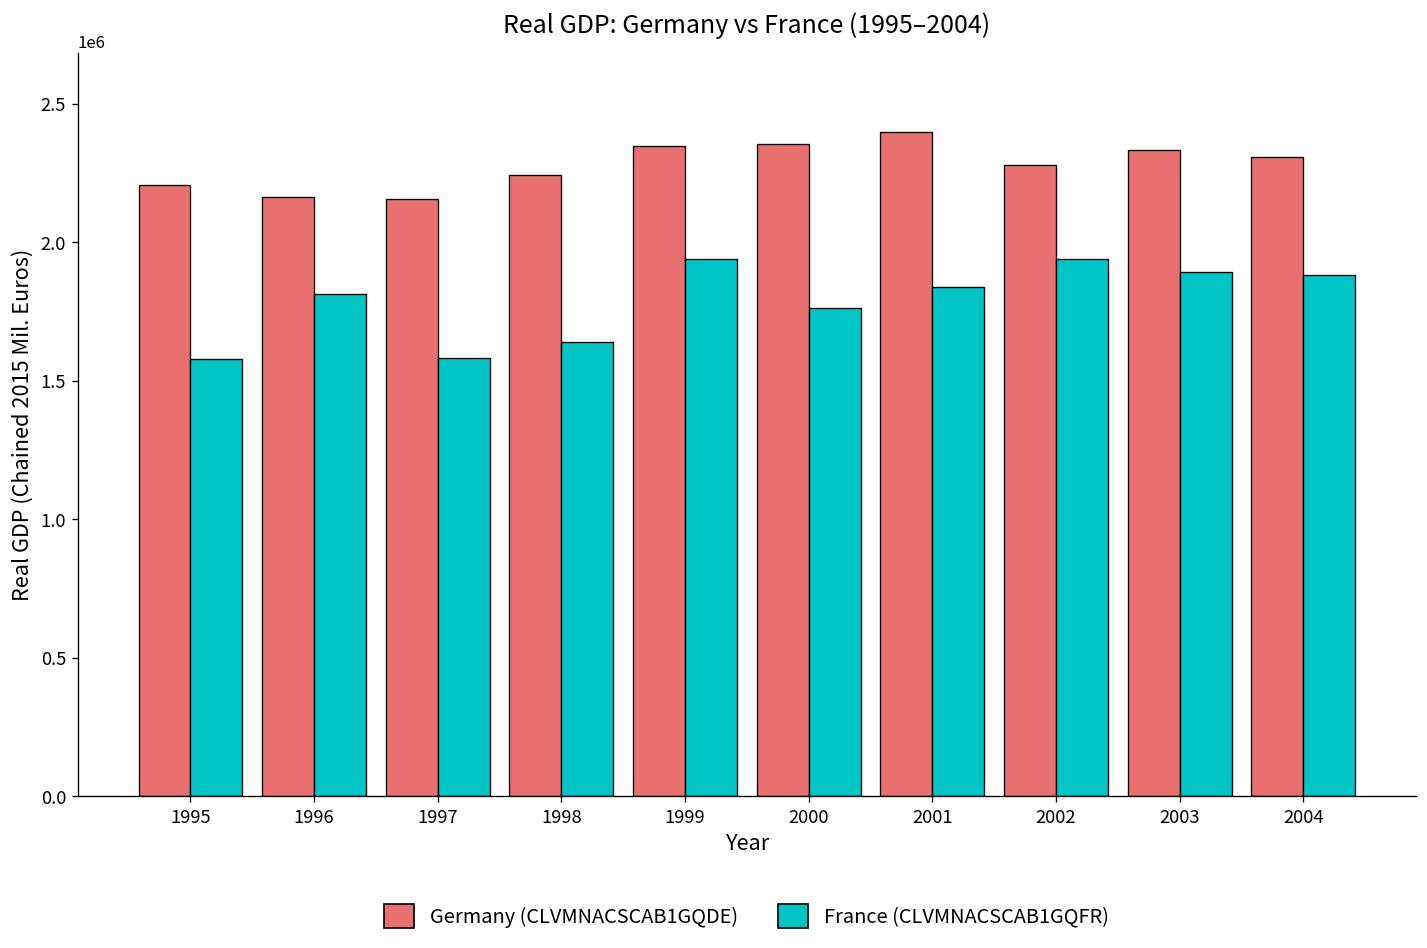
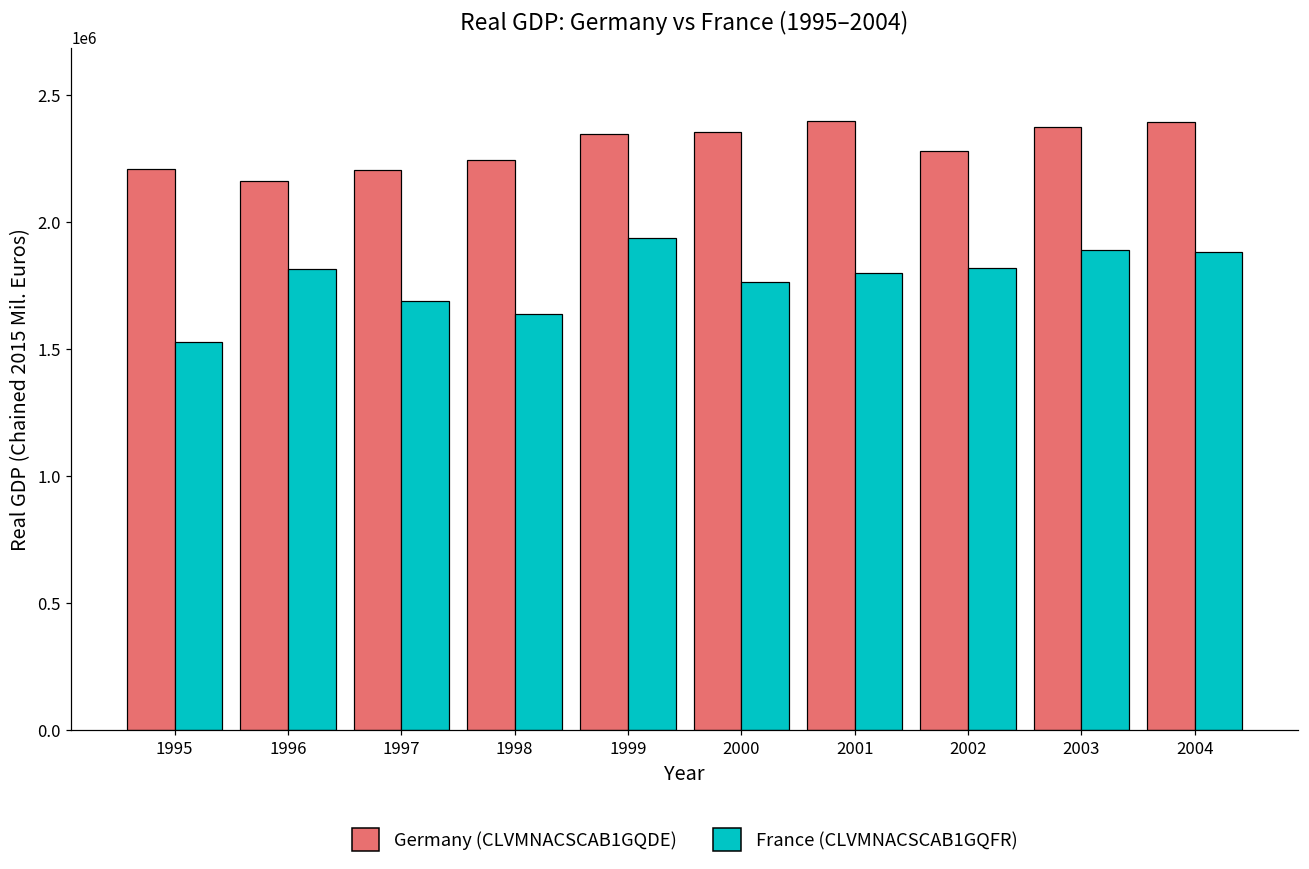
  {
    "Germany (CLVMNACSCAB1GQDE)": {
      "1995": 2210000,
      "1996": 2160000,
-     "1997": 2160000,
+     "1997": 2200000,
      "1998": 2240000,
      "1999": 2350000,
      "2000": 2350000,
      "2001": 2400000,
      "2002": 2280000,
-     "2003": 2330000,
-     "2004": 2310000
+     "2003": 2380000,
+     "2004": 2390000
    },
    "France (CLVMNACSCAB1GQFR)": {
-     "1995": 1580000,
+     "1995": 1530000,
      "1996": 1820000,
-     "1997": 1580000,
+     "1997": 1690000,
      "1998": 1640000,
      "1999": 1940000,
      "2000": 1760000,
-     "2001": 1840000,
-     "2002": 1940000,
+     "2001": 1800000,
+     "2002": 1820000,
      "2003": 1890000,
      "2004": 1880000
    }
  }
